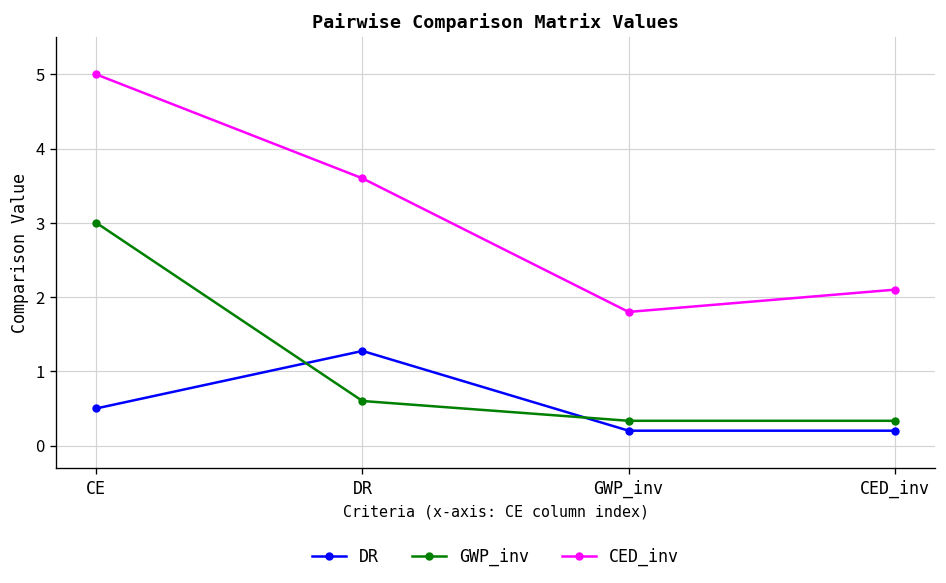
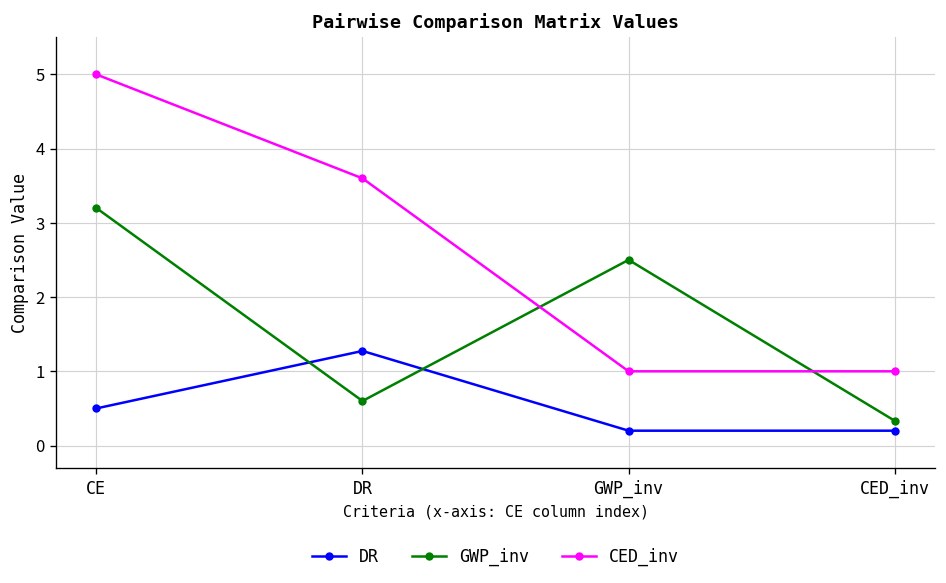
  {
    "DR": {
      "CE": 0.5,
      "DR": 1.3,
      "GWP_inv": 0.2,
      "CED_inv": 0.2
    },
    "GWP_inv": {
-     "CE": 3.0,
+     "CE": 3.2,
      "DR": 0.6,
-     "GWP_inv": 0.3,
+     "GWP_inv": 2.5,
      "CED_inv": 0.3
    },
    "CED_inv": {
      "CE": 5.0,
      "DR": 3.6,
-     "GWP_inv": 1.8,
-     "CED_inv": 2.1
+     "GWP_inv": 1.0,
+     "CED_inv": 1.0
    }
  }
